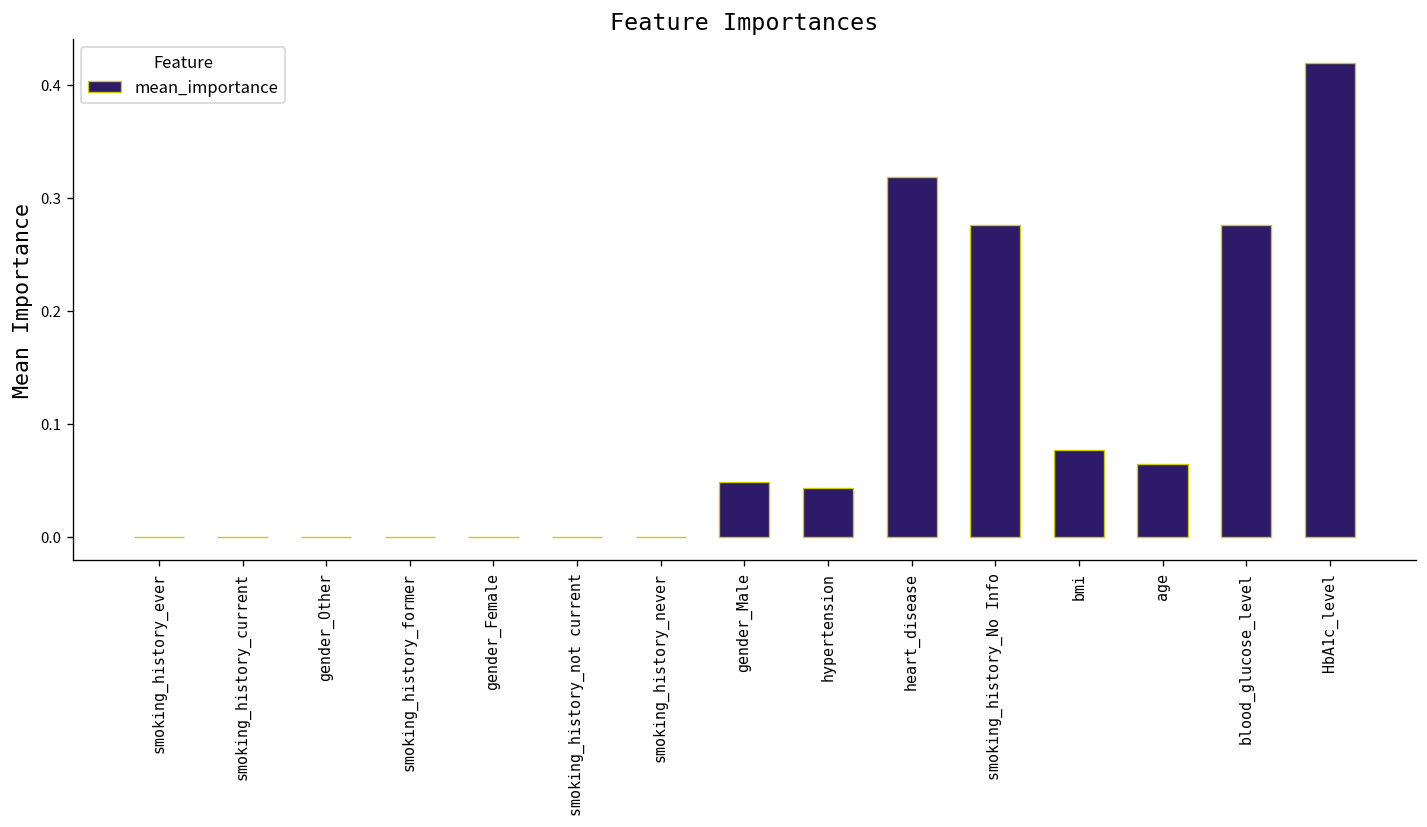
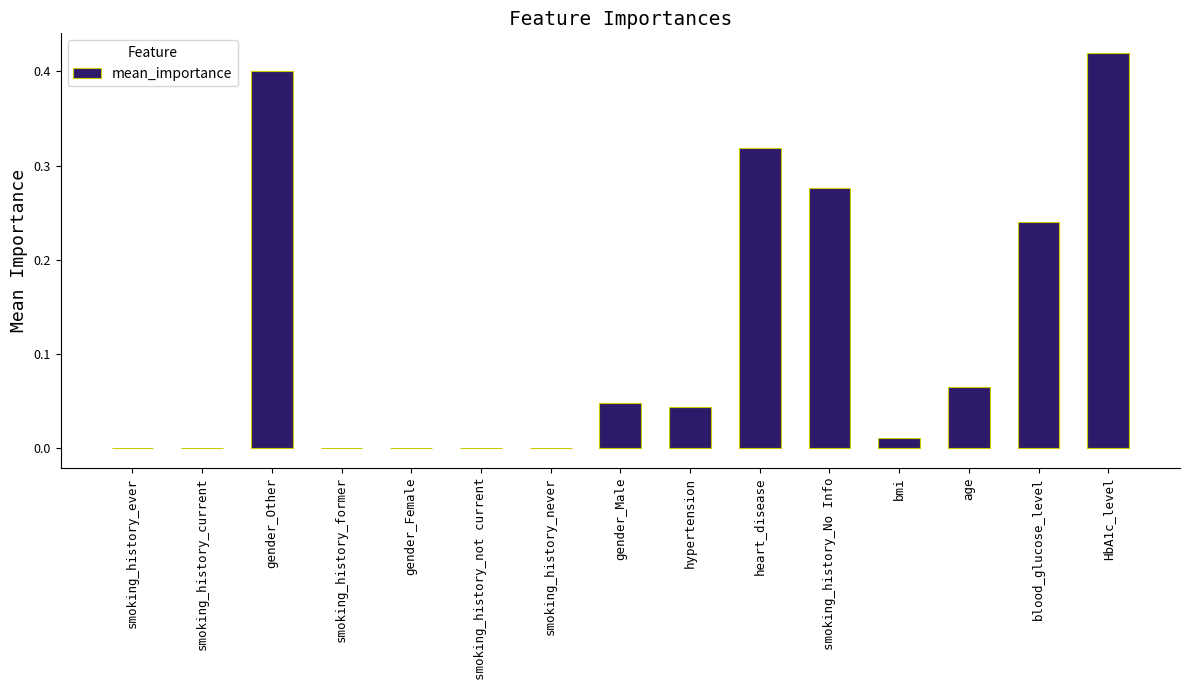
  {
-   "gender_Other": 0.0,
+   "gender_Other": 0.4,
    "gender_Male": 0.05,
    "hypertension": 0.04,
    "heart_disease": 0.32,
    "smoking_history_No Info": 0.28,
-   "bmi": 0.08,
+   "bmi": 0.01,
    "age": 0.06,
-   "blood_glucose_level": 0.28,
+   "blood_glucose_level": 0.24,
    "HbA1c_level": 0.42
  }
